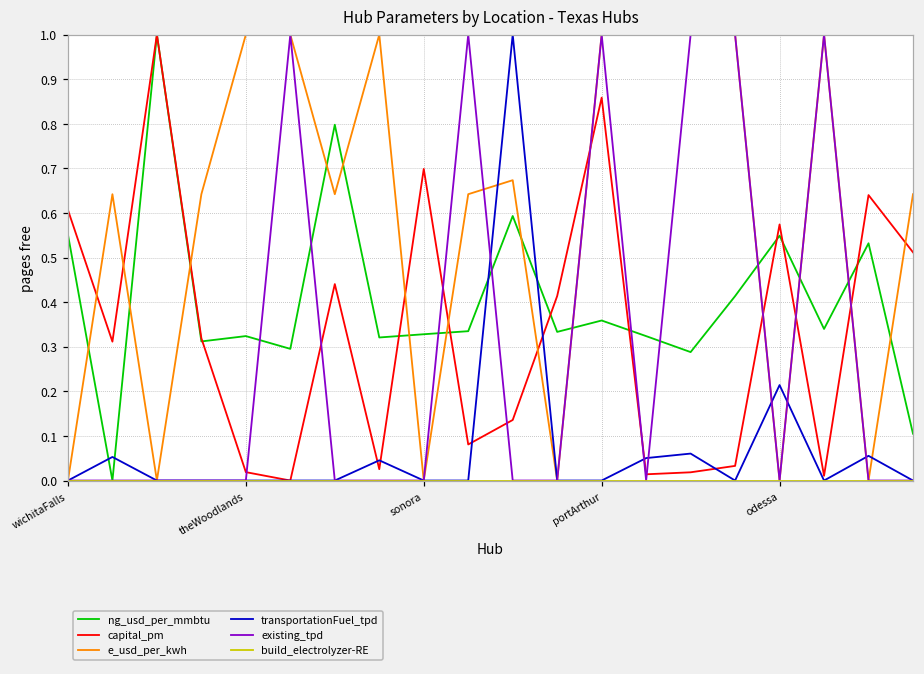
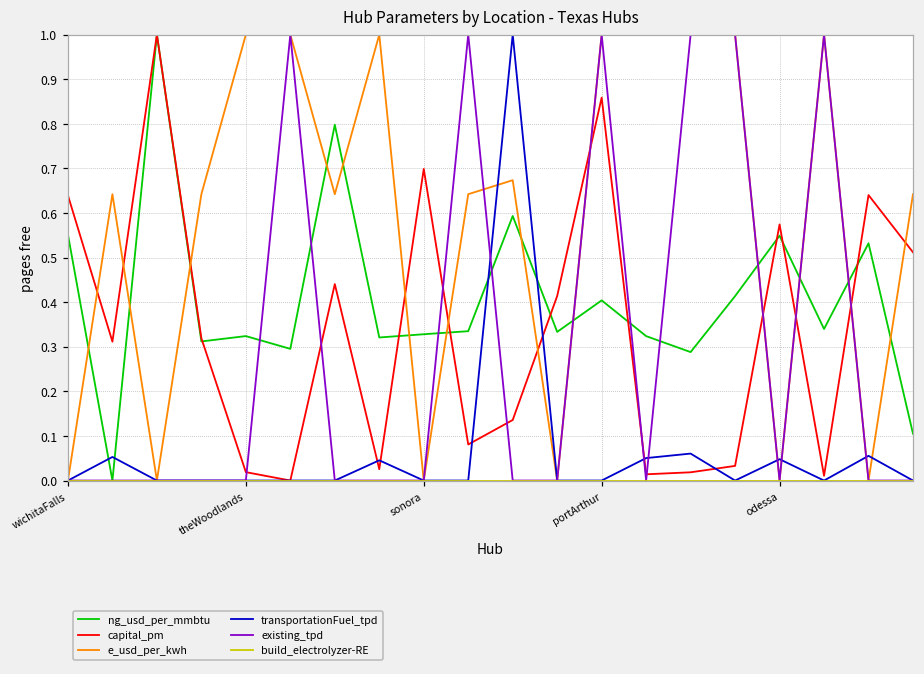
  {
    "ng_usd_per_mmbtu": {
      "wichitaFalls": 0.55,
      "theWoodlands": 0.32,
      "sonora": 0.33,
-     "portArthur": 0.36,
+     "portArthur": 0.40,
      "odessa": 0.55
    },
    "capital_pm": {
-     "wichitaFalls": 0.61,
+     "wichitaFalls": 0.64,
      "theWoodlands": 0.02,
      "sonora": 0.70,
      "portArthur": 0.86,
      "odessa": 0.57
    },
    "e_usd_per_kwh": {
      "theWoodlands": 1.00
    },
    "transportationFuel_tpd": {
-     "odessa": 0.21
+     "odessa": 0.05
    }
  }
